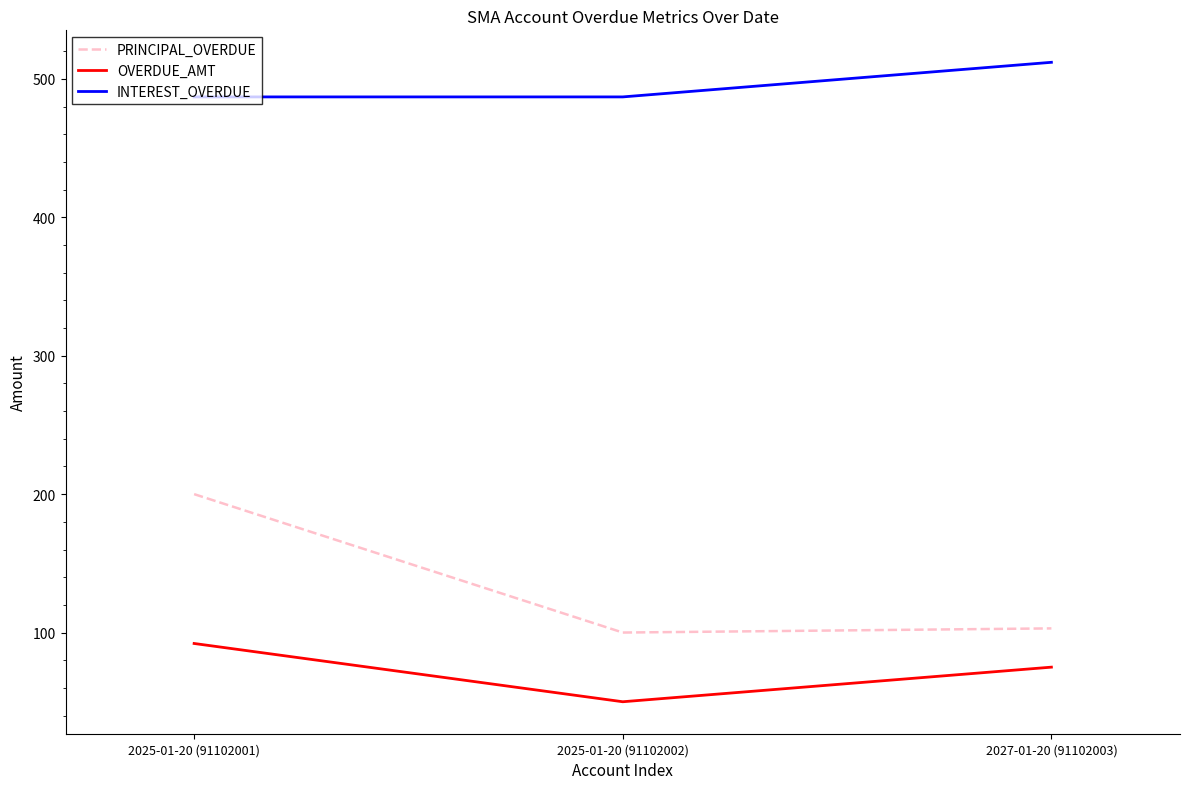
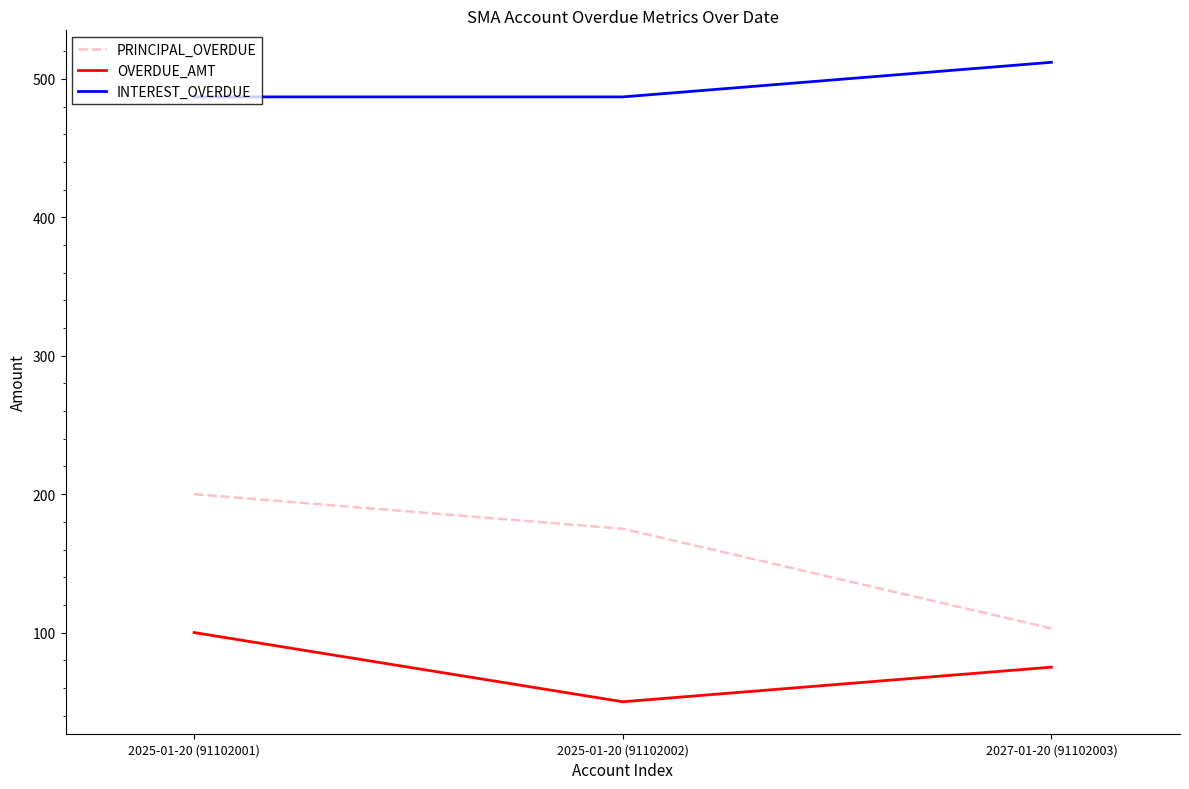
  {
    "PRINCIPAL_OVERDUE": {
      "2025-01-20 (91102001)": 200,
-     "2025-01-20 (91102002)": 100,
+     "2025-01-20 (91102002)": 175,
      "2027-01-20 (91102003)": 103
    },
    "OVERDUE_AMT": {
-     "2025-01-20 (91102001)": 92,
+     "2025-01-20 (91102001)": 100,
      "2025-01-20 (91102002)": 50,
      "2027-01-20 (91102003)": 75
    },
    "INTEREST_OVERDUE": {
      "2025-01-20 (91102002)": 487,
      "2027-01-20 (91102003)": 512
    }
  }
